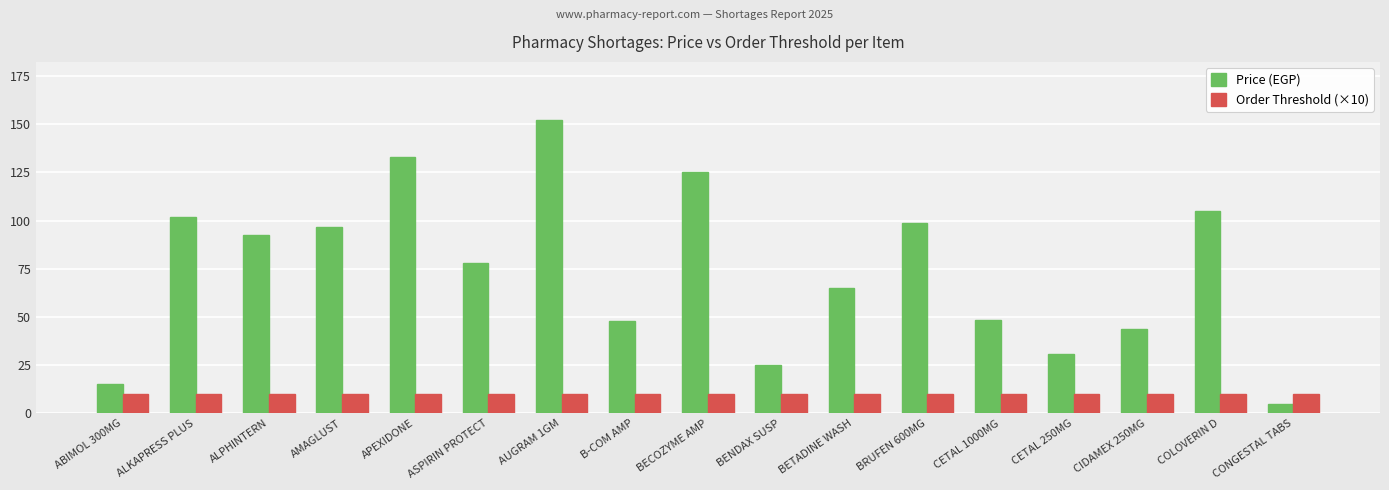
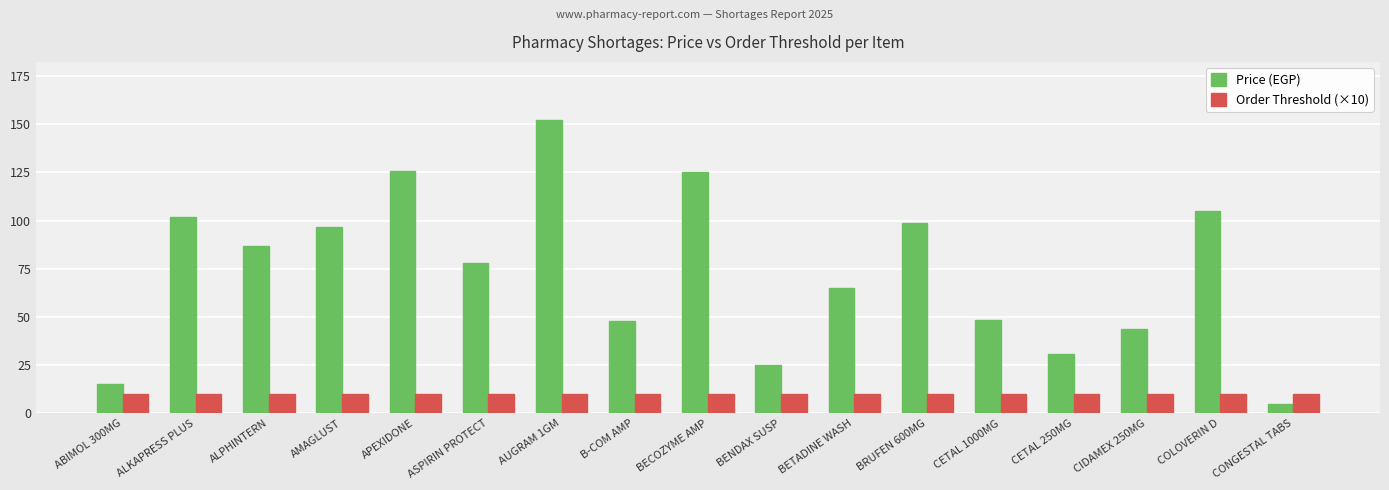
  {
    "Price (EGP)": {
      "ABIMOL 300MG": 15,
      "ALKAPRESS PLUS": 102,
-     "ALPHINTERN": 92,
+     "ALPHINTERN": 87,
      "AMAGLUST": 97,
-     "APEXIDONE": 133,
+     "APEXIDONE": 126,
      "ASPIRIN PROTECT": 78,
      "AUGRAM 1GM": 152,
      "B-COM AMP": 48,
      "BECOZYME AMP": 125,
      "BENDAX SUSP": 25,
      "BETADINE WASH": 65,
      "BRUFEN 600MG": 99,
      "CETAL 1000MG": 48,
      "CETAL 250MG": 31,
      "CIDAMEX 250MG": 44,
      "COLOVERIN D": 105,
      "CONGESTAL TABS": 5
    },
    "Order Threshold (×10)": {
      "ABIMOL 300MG": 10,
      "ALKAPRESS PLUS": 10,
      "ALPHINTERN": 10,
      "AMAGLUST": 10,
      "APEXIDONE": 10,
      "ASPIRIN PROTECT": 10,
      "AUGRAM 1GM": 10,
      "B-COM AMP": 10,
      "BECOZYME AMP": 10,
      "BENDAX SUSP": 10,
      "BETADINE WASH": 10,
      "BRUFEN 600MG": 10,
      "CETAL 1000MG": 10,
      "CETAL 250MG": 10,
      "CIDAMEX 250MG": 10,
      "COLOVERIN D": 10,
      "CONGESTAL TABS": 10
    }
  }
